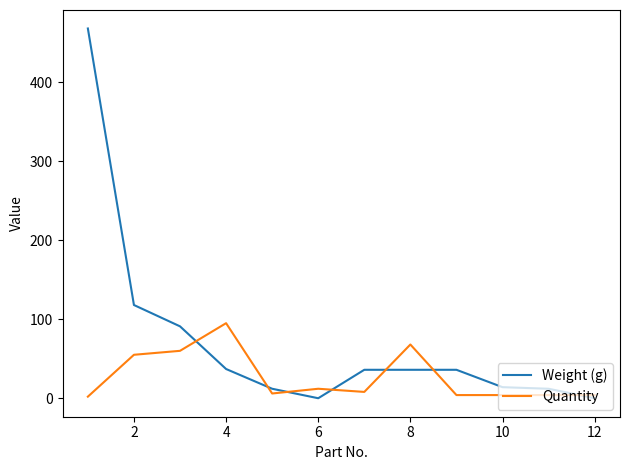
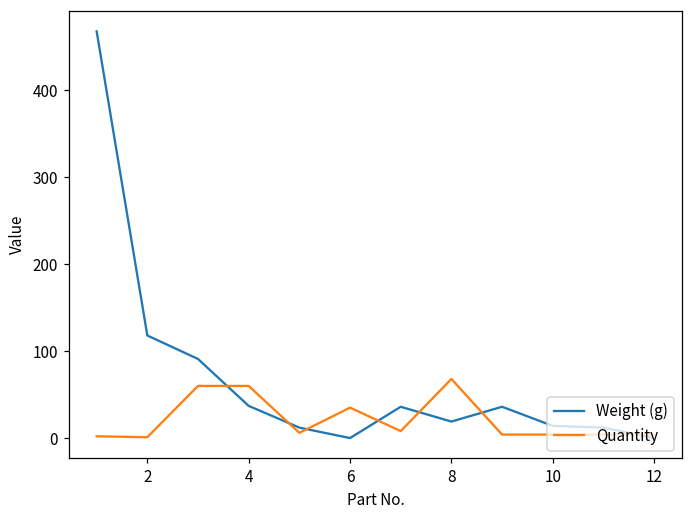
  {
    "Weight (g)": {
      "2": 120,
      "4": 40,
      "6": 0,
-     "8": 40
+     "8": 20
    },
    "Quantity": {
-     "2": 60,
-     "4": 100,
-     "6": 10,
+     "2": 0,
+     "4": 60,
+     "6": 40,
      "8": 70
    }
  }
